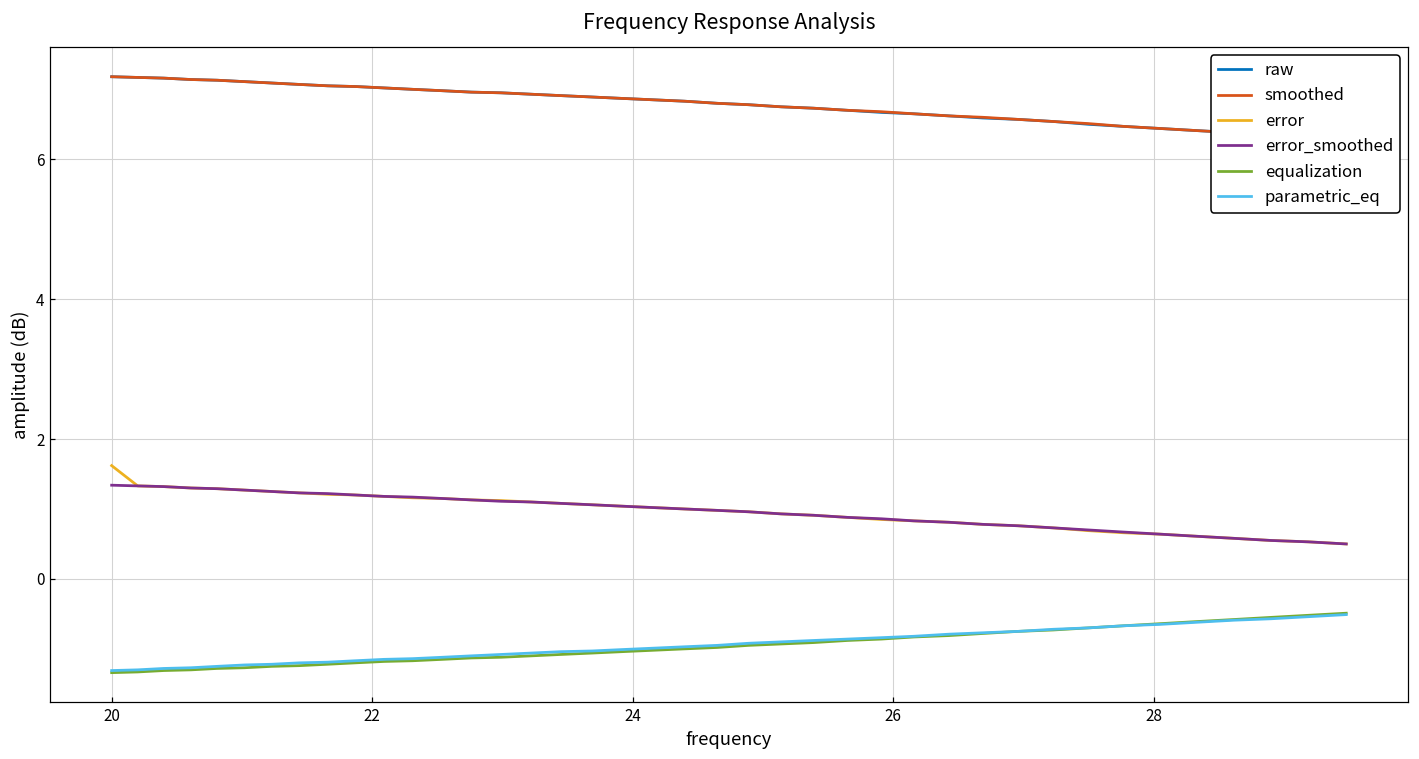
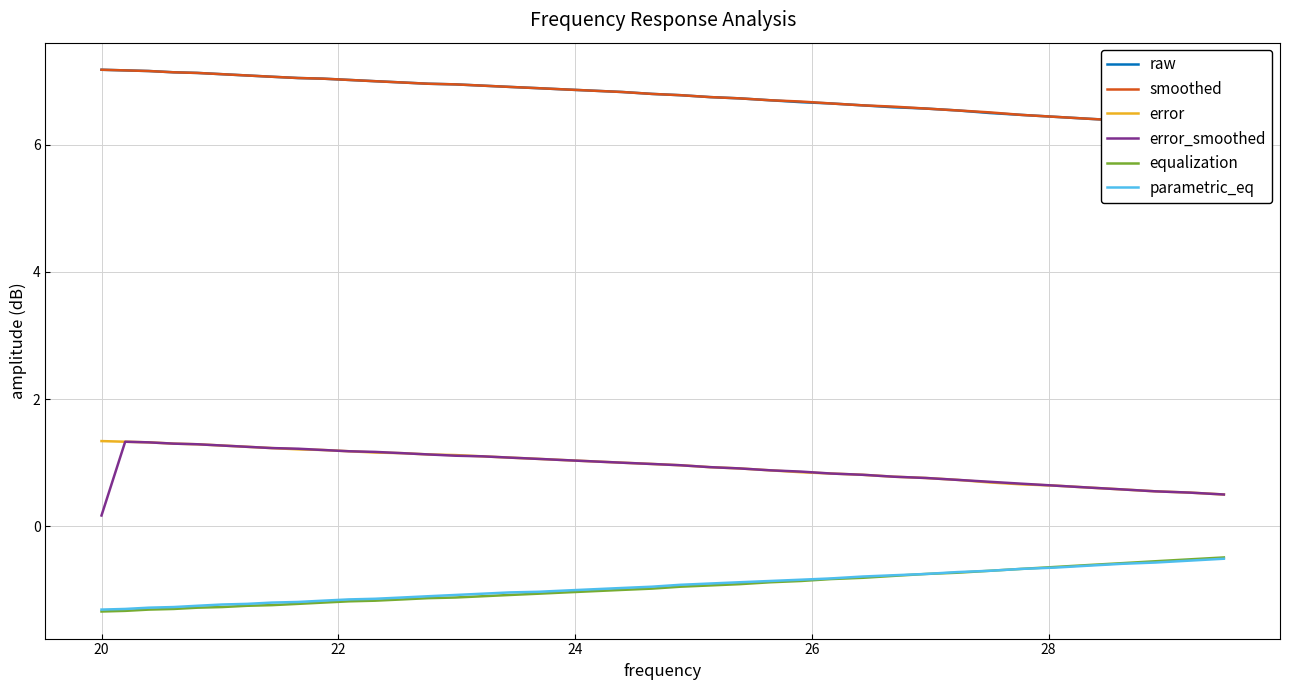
  {
    "error": {
-     "20": 1.6
+     "20": 1.3
    },
    "error_smoothed": {
-     "20": 1.3
+     "20": 0.2
    }
  }
